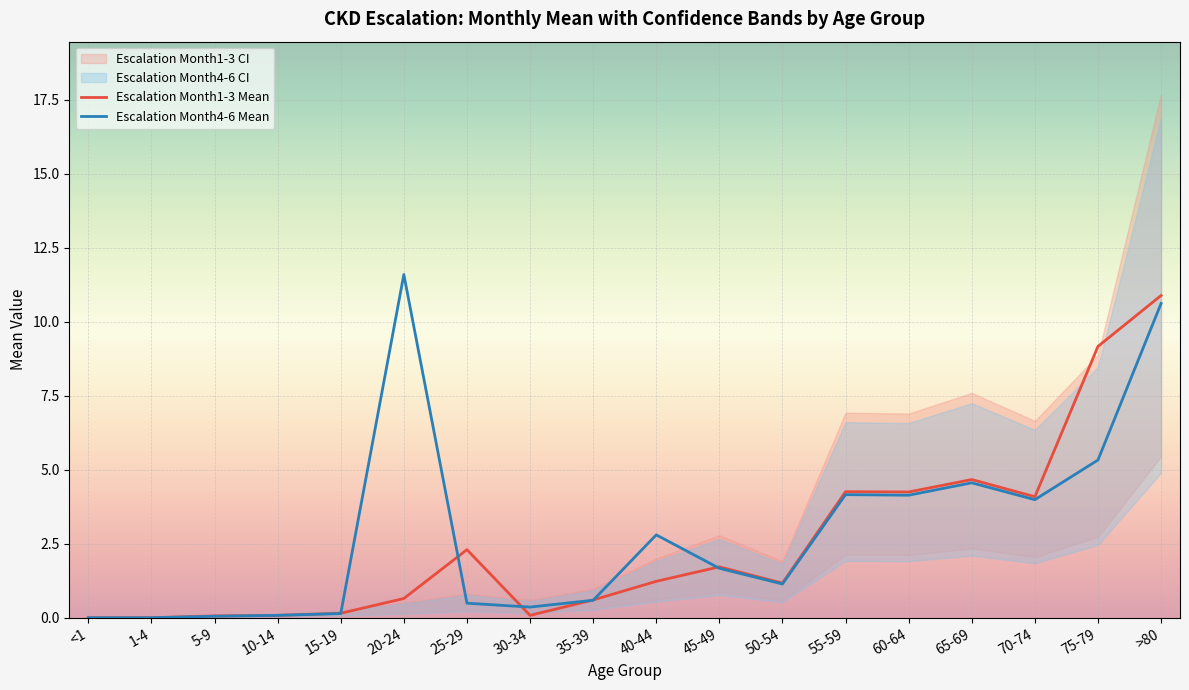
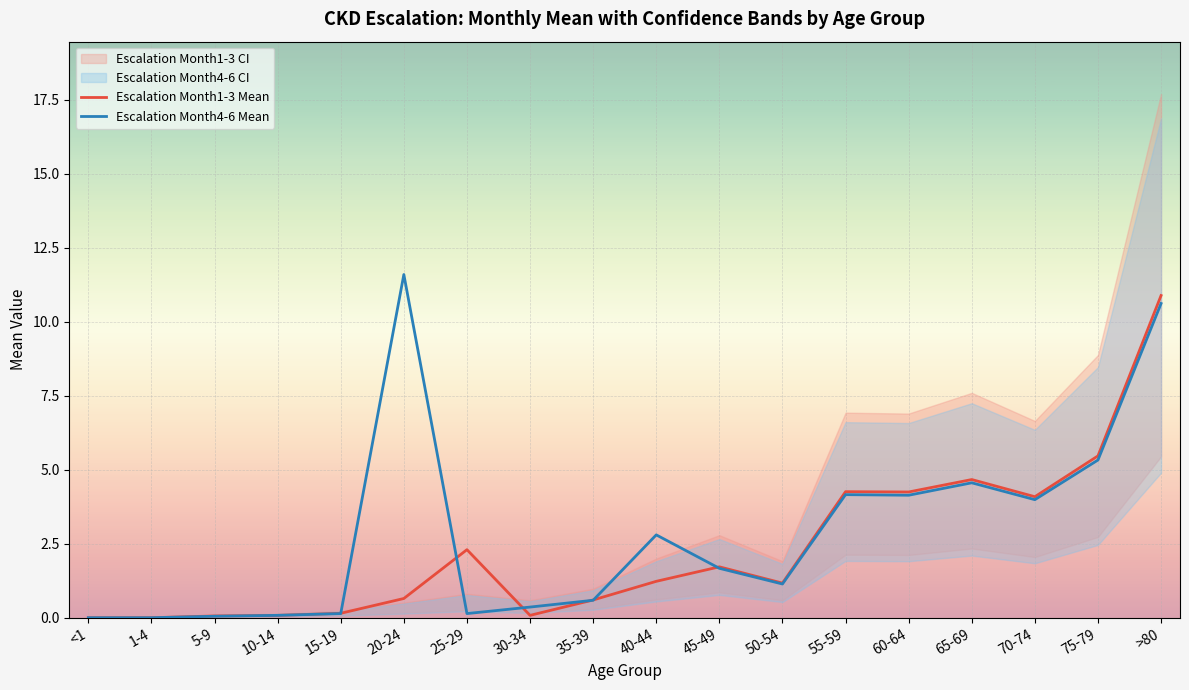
  {
    "Escalation Month1-3 Mean": {
      "20-24": 0.7,
      "25-29": 2.3,
      "30-34": 0.1,
      "40-44": 1.2,
      "55-59": 4.3,
      "60-64": 4.3,
      "65-69": 4.7,
      "70-74": 4.1,
-     "75-79": 9.2,
+     "75-79": 5.5,
      ">80": 10.9
    },
    "Escalation Month4-6 Mean": {
      "20-24": 11.6,
-     "25-29": 0.5,
+     "25-29": 0.1,
      "30-34": 0.4,
      "40-44": 2.8,
      "55-59": 4.2,
      "60-64": 4.1,
      "65-69": 4.6,
      "70-74": 4.0,
      "75-79": 5.3,
      ">80": 10.6
    }
  }
